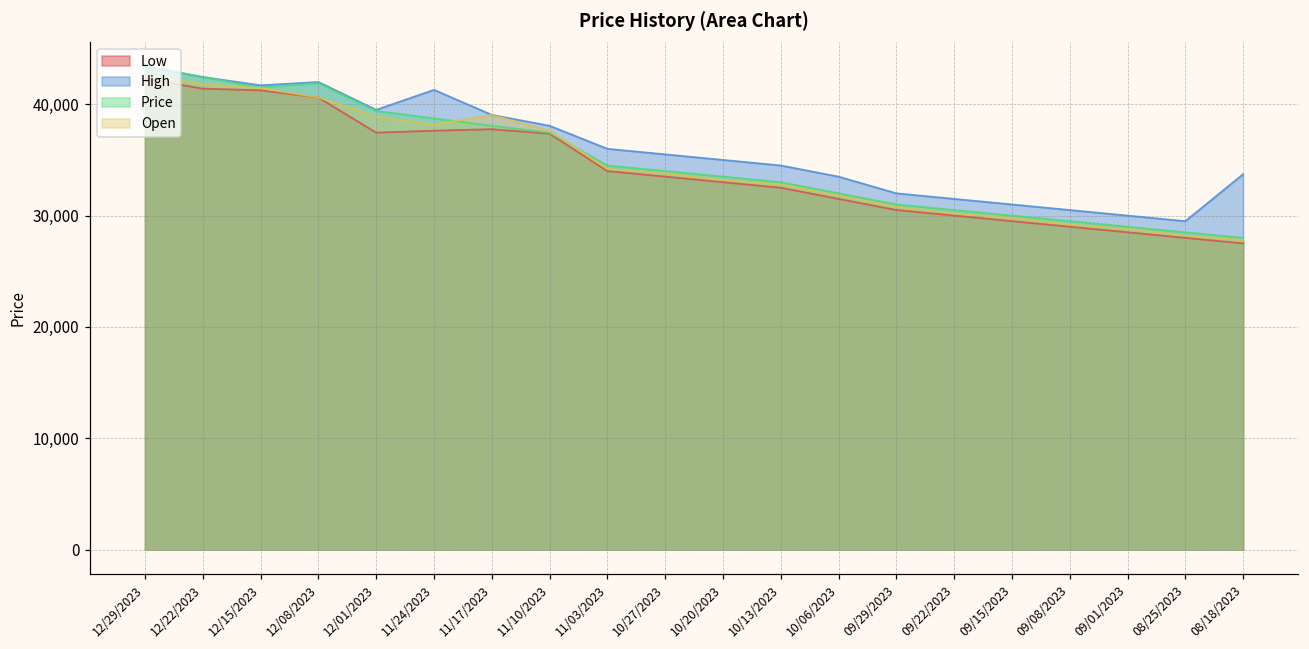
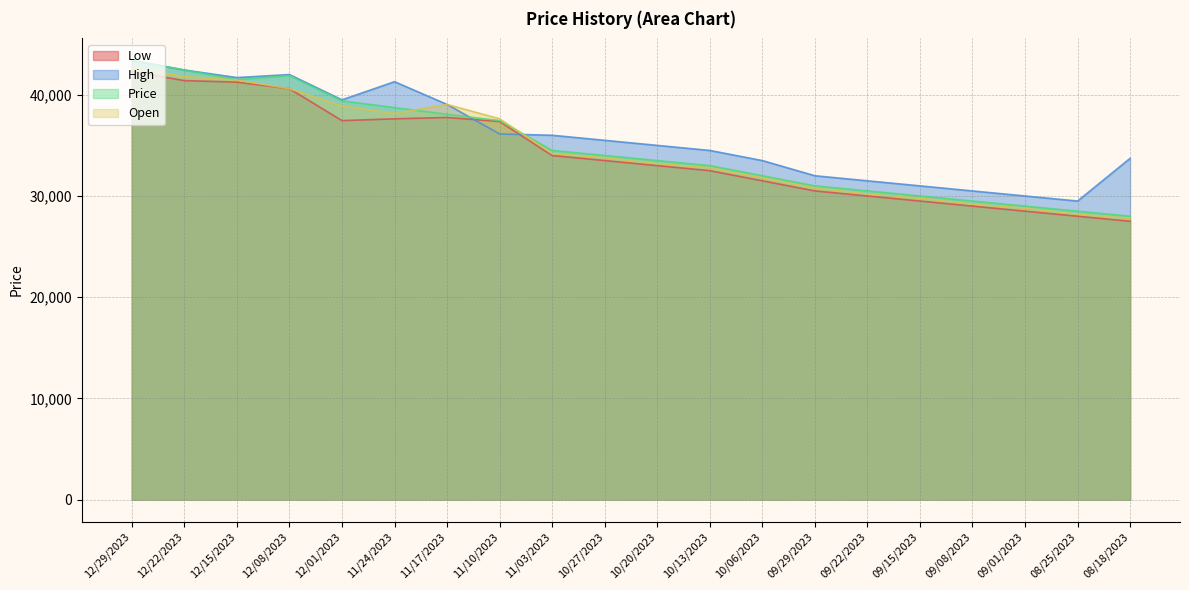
  {
    "Low": {
      "12/22/2023": "41,400",
      "12/01/2023": "37,400",
      "11/24/2023": "37,600",
      "11/17/2023": "37,800",
      "10/27/2023": "33,500",
      "10/13/2023": "32,500",
      "10/06/2023": "31,500",
      "09/29/2023": "30,500",
      "09/15/2023": "29,500",
      "09/01/2023": "28,500",
      "08/18/2023": "27,500"
    },
    "High": {
      "11/24/2023": "41,300",
-     "11/10/2023": "38,100",
+     "11/10/2023": "36,100",
      "11/03/2023": "36,000",
      "10/27/2023": "35,500",
      "10/20/2023": "35,000",
      "10/13/2023": "34,500",
      "10/06/2023": "33,500",
      "09/29/2023": "32,000",
      "09/22/2023": "31,500",
      "09/15/2023": "31,000",
      "09/08/2023": "30,500",
      "09/01/2023": "30,000",
      "08/25/2023": "29,500",
      "08/18/2023": "33,700"
    },
    "Price": {
      "11/24/2023": "38,700",
      "11/17/2023": "38,100",
      "11/03/2023": "34,500",
      "10/20/2023": "33,500",
      "09/22/2023": "30,500",
      "09/08/2023": "29,500",
      "08/25/2023": "28,500"
    },
    "Open": {
      "12/22/2023": "41,800",
      "12/01/2023": "38,900",
      "11/24/2023": "38,200"
    }
  }
